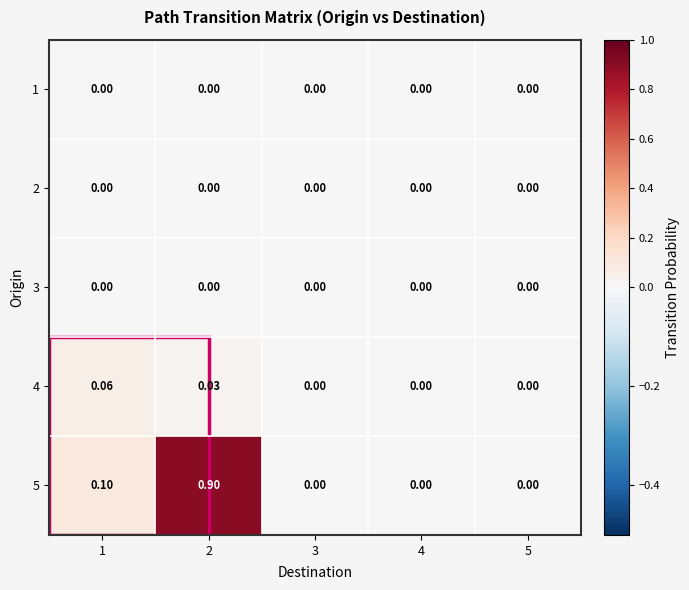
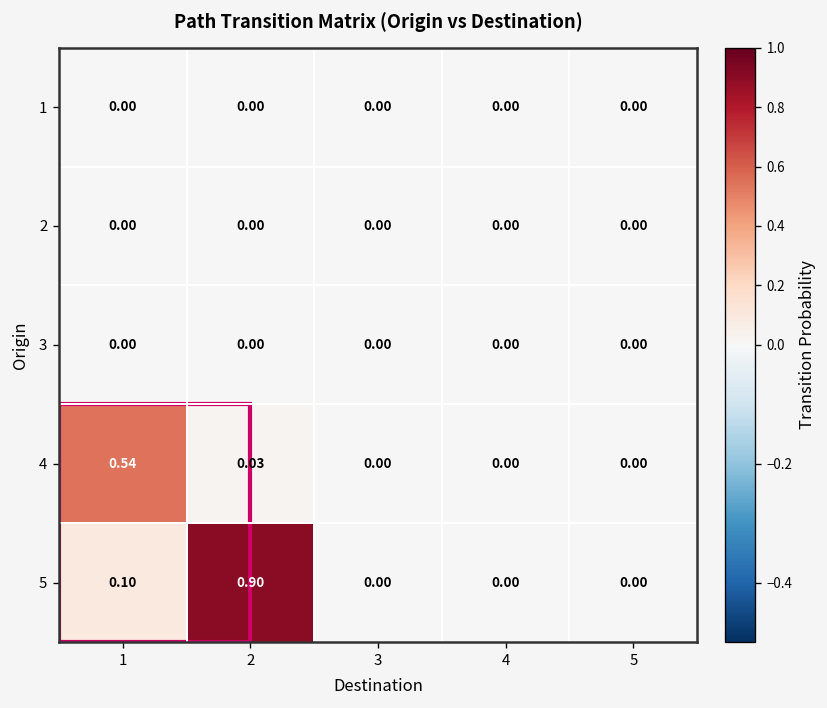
  {
    "1": {
      "1": 0.00,
      "2": 0.00,
      "3": 0.00,
      "4": 0.00,
      "5": 0.00
    },
    "2": {
      "1": 0.00,
      "2": 0.00,
      "3": 0.00,
      "4": 0.00,
      "5": 0.00
    },
    "3": {
      "1": 0.00,
      "2": 0.00,
      "3": 0.00,
      "4": 0.00,
      "5": 0.00
    },
    "4": {
-     "1": 0.06,
+     "1": 0.54,
      "2": 0.03,
      "3": 0.00,
      "4": 0.00,
      "5": 0.00
    },
    "5": {
      "1": 0.10,
      "2": 0.90,
      "3": 0.00,
      "4": 0.00,
      "5": 0.00
    }
  }
